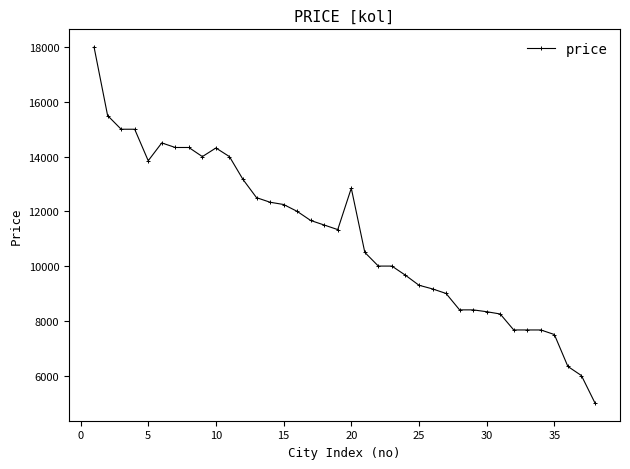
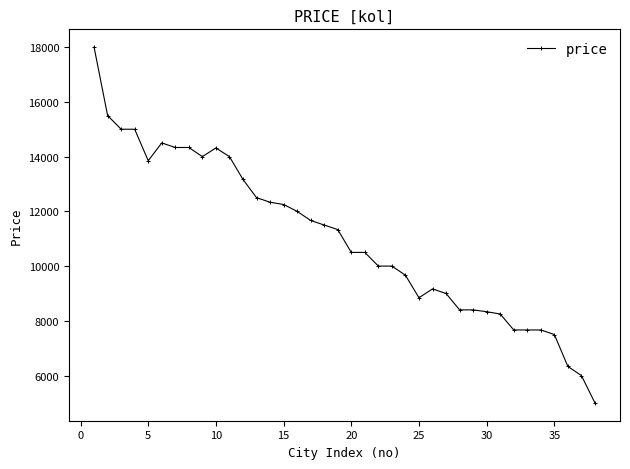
  {
    "5": 13800,
    "10": 14300,
    "15": 12300,
-   "20": 12800,
-   "25": 9300,
+   "20": 10500,
+   "25": 8800,
    "30": 8300,
    "35": 7500
  }
